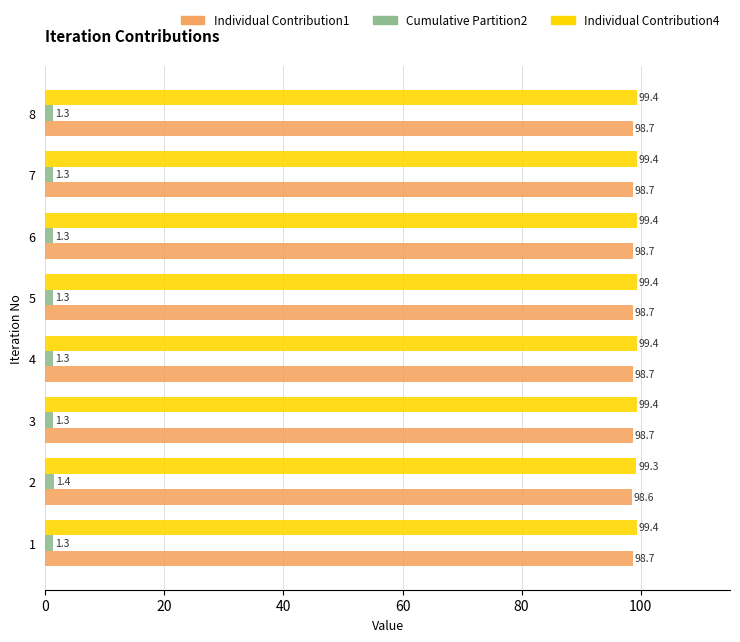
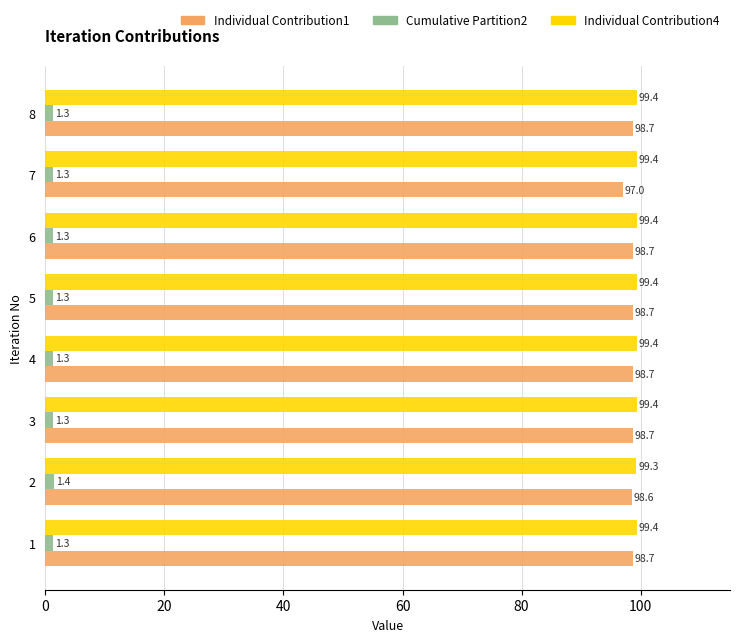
  {
    "Individual Contribution1": {
      "8": 98.7,
-     "7": 98.7,
+     "7": 97.0,
      "6": 98.7,
      "5": 98.7,
      "4": 98.7,
      "3": 98.7,
      "2": 98.6,
      "1": 98.7
    },
    "Cumulative Partition2": {
      "8": 1.3,
      "7": 1.3,
      "6": 1.3,
      "5": 1.3,
      "4": 1.3,
      "3": 1.3,
      "2": 1.4,
      "1": 1.3
    },
    "Individual Contribution4": {
      "8": 99.4,
      "7": 99.4,
      "6": 99.4,
      "5": 99.4,
      "4": 99.4,
      "3": 99.4,
      "2": 99.3,
      "1": 99.4
    }
  }
